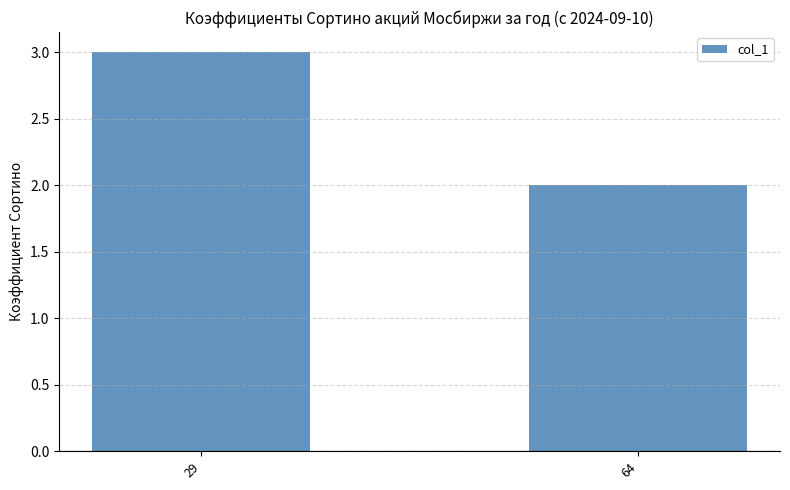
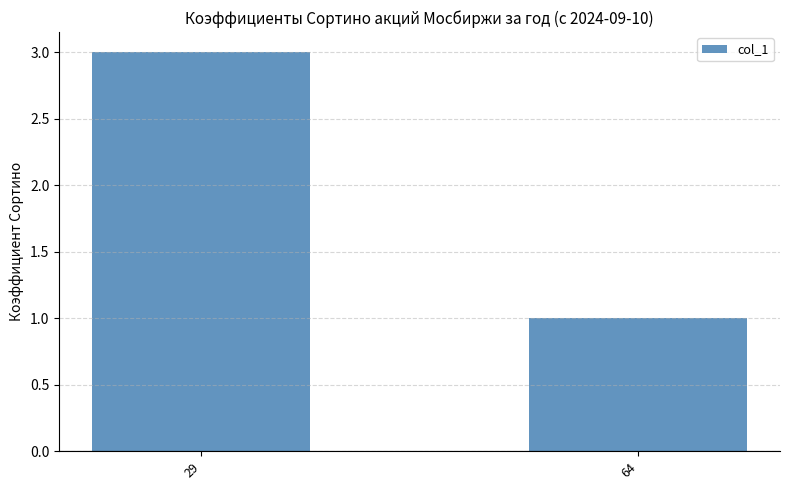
  {
    "29": 3,
-   "64": 2
+   "64": 1
  }
